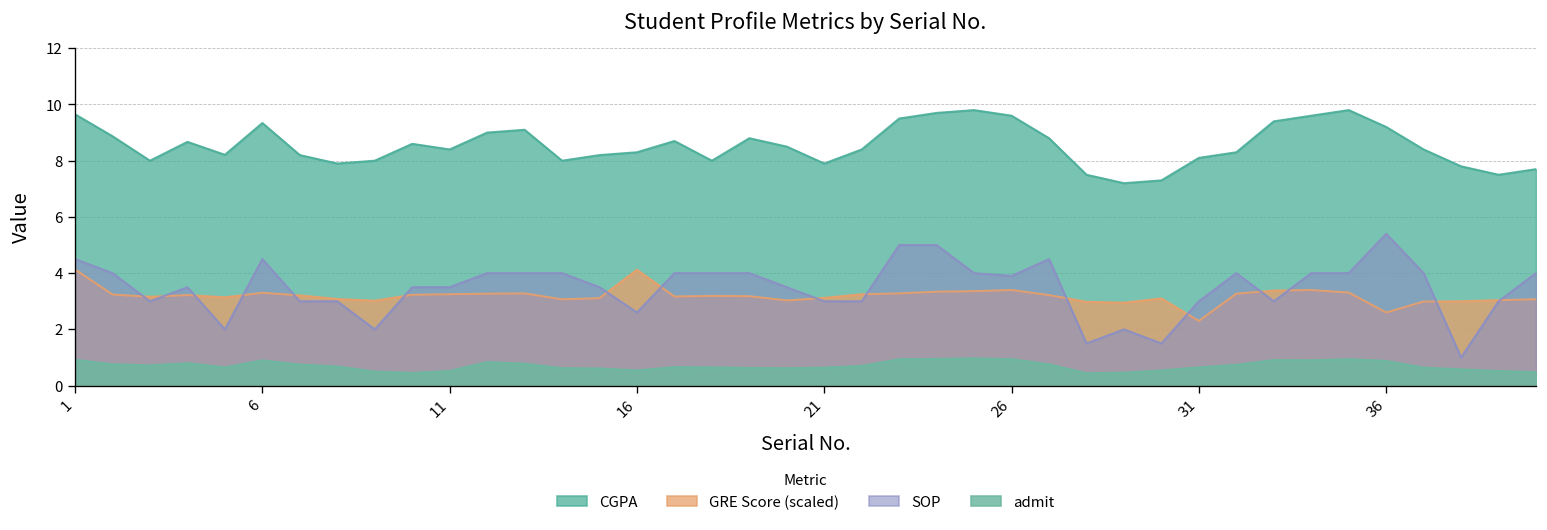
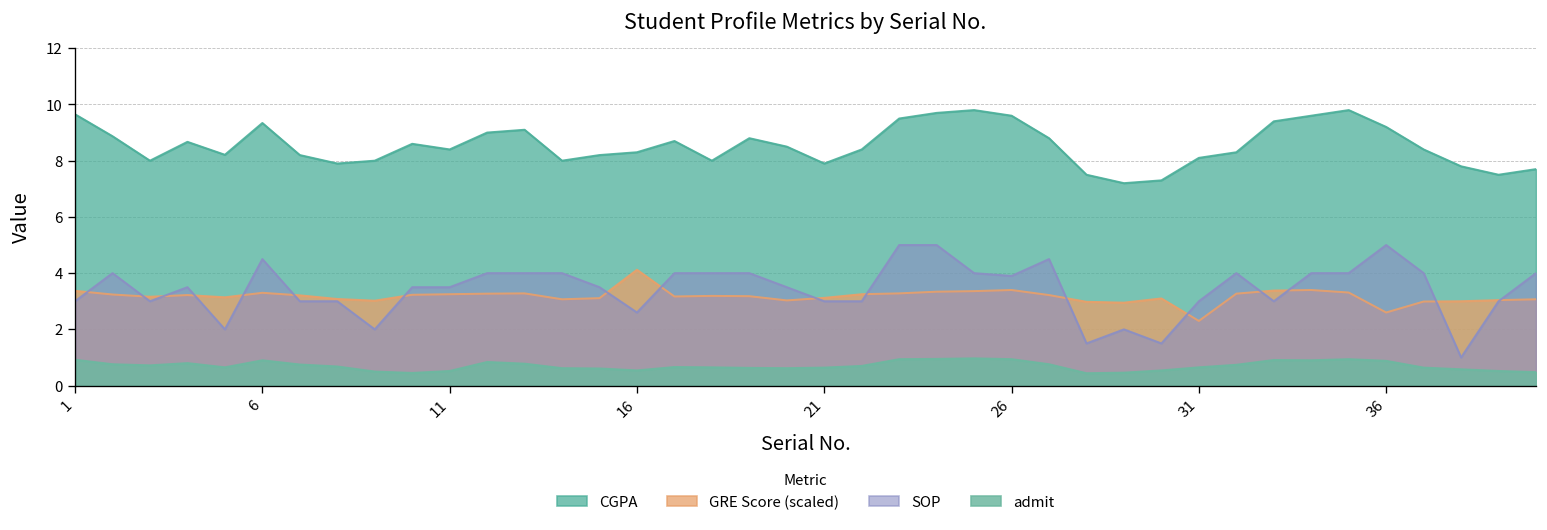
  {
    "GRE Score (scaled)": {
-     "1": 4.1,
+     "1": 3.4,
      "6": 3.3,
      "11": 3.3,
      "16": 4.1,
      "21": 3.1,
      "26": 3.4,
      "31": 2.3,
      "36": 2.6
    },
    "SOP": {
-     "1": 4.5,
+     "1": 3.0,
      "6": 4.5,
      "11": 3.5,
      "16": 2.6,
      "21": 3.0,
      "26": 3.9,
      "31": 3.0,
-     "36": 5.4
+     "36": 5.0
    }
  }
